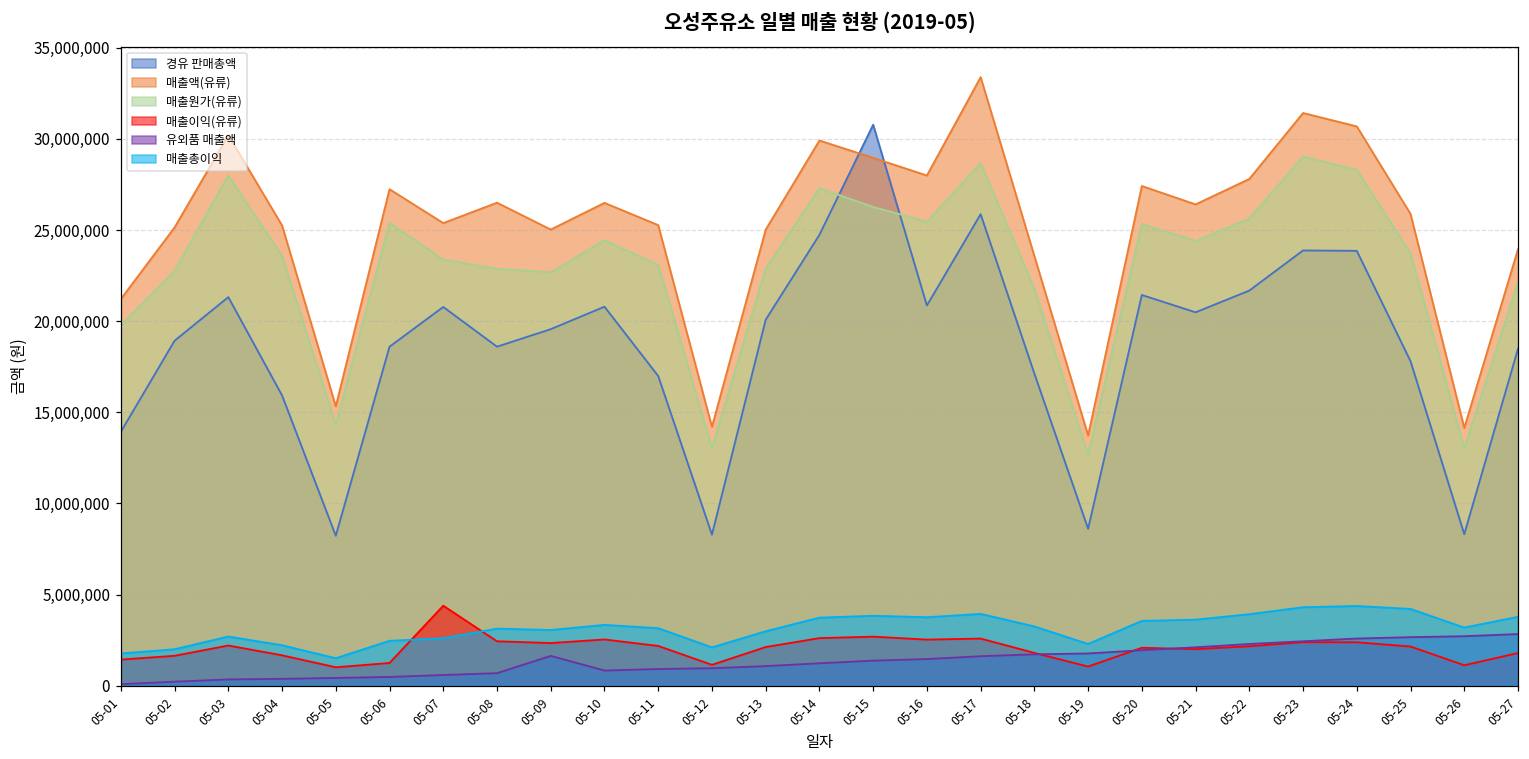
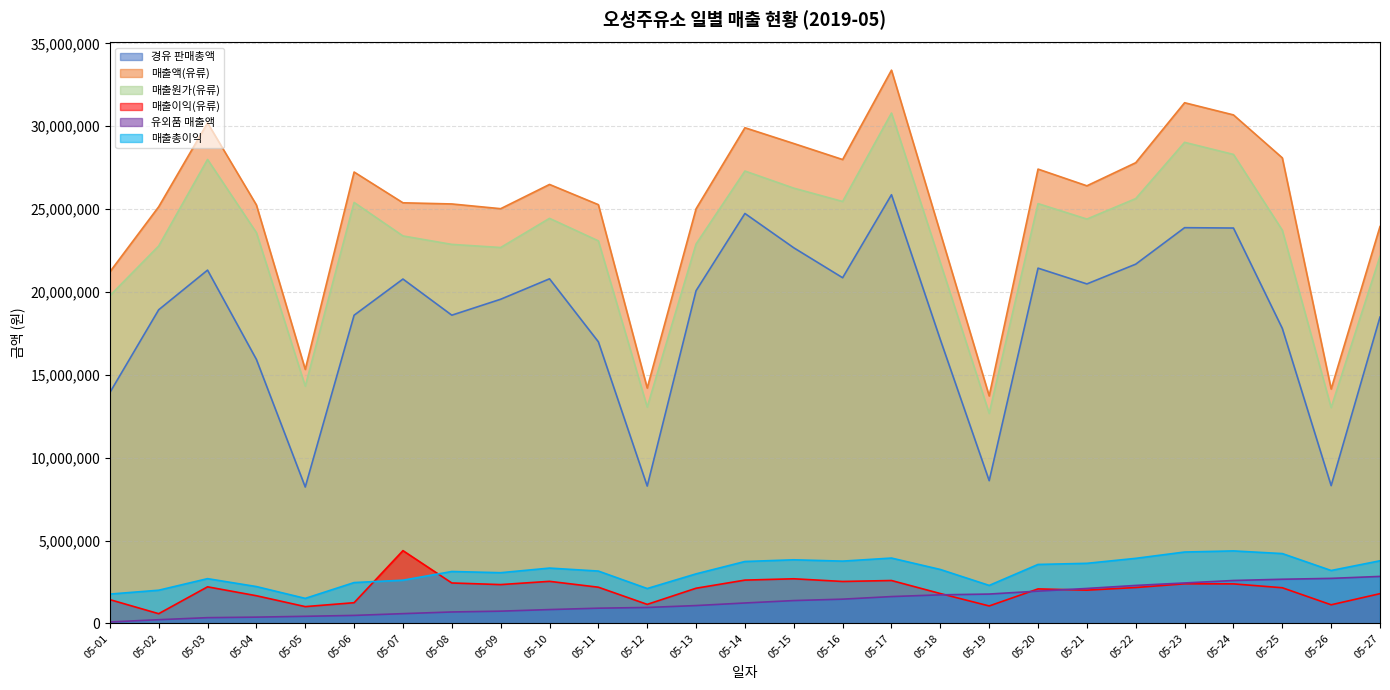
  {
    "경유 판매총액": {
      "05-01": "13,900,000",
      "05-02": "18,900,000",
      "05-03": "21,300,000",
      "05-04": "15,900,000",
      "05-05": "8,200,000",
      "05-06": "18,600,000",
      "05-07": "20,800,000",
      "05-08": "18,600,000",
      "05-09": "19,600,000",
      "05-10": "20,800,000",
      "05-11": "17,000,000",
      "05-12": "8,300,000",
      "05-13": "20,100,000",
      "05-14": "24,700,000",
-     "05-15": "30,800,000",
+     "05-15": "22,700,000",
      "05-16": "20,900,000",
      "05-17": "25,900,000",
      "05-18": "17,100,000",
      "05-19": "8,600,000",
      "05-20": "21,400,000",
      "05-21": "20,500,000",
      "05-22": "21,700,000",
      "05-23": "23,900,000",
      "05-24": "23,900,000",
      "05-25": "17,800,000",
      "05-26": "8,300,000",
      "05-27": "18,500,000"
    },
    "매출액(유류)": {
      "05-01": "21,200,000",
      "05-02": "25,100,000",
      "05-04": "25,300,000",
      "05-05": "15,300,000",
      "05-06": "27,200,000",
      "05-07": "25,400,000",
-     "05-08": "26,500,000",
+     "05-08": "25,300,000",
      "05-09": "25,000,000",
      "05-10": "26,500,000",
      "05-11": "25,300,000",
      "05-12": "14,200,000",
      "05-13": "25,000,000",
      "05-14": "29,900,000",
      "05-15": "29,000,000",
      "05-16": "28,000,000",
      "05-17": "33,400,000",
      "05-18": "23,600,000",
      "05-19": "13,700,000",
      "05-20": "27,400,000",
      "05-21": "26,400,000",
      "05-22": "27,800,000",
      "05-23": "31,400,000",
      "05-24": "30,700,000",
-     "05-25": "25,900,000",
+     "05-25": "28,100,000",
      "05-26": "14,100,000",
      "05-27": "23,900,000"
    },
    "매출원가(유류)": {
      "05-01": "19,800,000",
      "05-02": "22,800,000",
      "05-03": "28,000,000",
      "05-04": "23,600,000",
      "05-05": "14,300,000",
      "05-06": "25,400,000",
      "05-07": "23,400,000",
      "05-08": "22,900,000",
      "05-09": "22,700,000",
      "05-10": "24,400,000",
      "05-11": "23,100,000",
      "05-12": "13,100,000",
      "05-13": "22,900,000",
      "05-14": "27,300,000",
      "05-15": "26,300,000",
      "05-16": "25,500,000",
-     "05-17": "28,700,000",
+     "05-17": "30,800,000",
      "05-18": "21,800,000",
      "05-19": "12,700,000",
      "05-20": "25,300,000",
      "05-21": "24,400,000",
      "05-22": "25,600,000",
      "05-23": "29,000,000",
      "05-24": "28,300,000",
      "05-25": "23,700,000",
      "05-26": "13,000,000",
      "05-27": "22,200,000"
    },
    "매출이익(유류)": {
      "05-01": "1,400,000",
-     "05-02": "1,600,000",
+     "05-02": "600,000",
      "05-03": "2,200,000",
      "05-04": "1,700,000",
      "05-05": "1,000,000",
      "05-06": "1,200,000",
      "05-07": "4,400,000",
      "05-08": "2,400,000",
      "05-09": "2,300,000",
      "05-10": "2,500,000",
      "05-11": "2,200,000",
      "05-12": "1,100,000",
      "05-13": "2,100,000",
      "05-14": "2,600,000",
      "05-15": "2,700,000",
      "05-16": "2,500,000",
      "05-17": "2,600,000",
      "05-19": "1,100,000",
      "05-24": "2,400,000",
      "05-25": "2,200,000",
      "05-26": "1,100,000",
      "05-27": "1,800,000"
    },
    "유외품 매출액": {
      "05-01": "100,000",
      "05-02": "200,000",
      "05-03": "300,000",
      "05-04": "400,000",
      "05-05": "400,000",
      "05-06": "500,000",
      "05-07": "600,000",
      "05-08": "700,000",
-     "05-09": "1,600,000",
+     "05-09": "700,000",
      "05-10": "800,000",
      "05-11": "900,000",
      "05-12": "1,000,000",
      "05-13": "1,100,000",
      "05-14": "1,200,000",
      "05-15": "1,400,000",
      "05-16": "1,500,000",
      "05-17": "1,600,000",
      "05-19": "1,800,000",
      "05-24": "2,600,000",
      "05-25": "2,700,000",
      "05-26": "2,700,000",
      "05-27": "2,800,000"
    },
    "매출총이익": {
      "05-01": "1,800,000",
      "05-02": "2,000,000",
      "05-03": "2,700,000",
      "05-04": "2,200,000",
      "05-05": "1,500,000",
      "05-06": "2,500,000",
      "05-07": "2,600,000",
      "05-08": "3,100,000",
      "05-09": "3,100,000",
      "05-10": "3,300,000",
      "05-11": "3,200,000",
      "05-12": "2,100,000",
      "05-13": "3,000,000",
      "05-14": "3,700,000",
      "05-15": "3,800,000",
      "05-16": "3,800,000",
      "05-17": "3,900,000",
      "05-18": "3,300,000",
      "05-19": "2,300,000",
      "05-20": "3,600,000",
      "05-21": "3,600,000",
      "05-22": "3,900,000",
      "05-23": "4,300,000",
      "05-24": "4,400,000",
      "05-25": "4,200,000",
      "05-26": "3,200,000",
      "05-27": "3,800,000"
    }
  }
